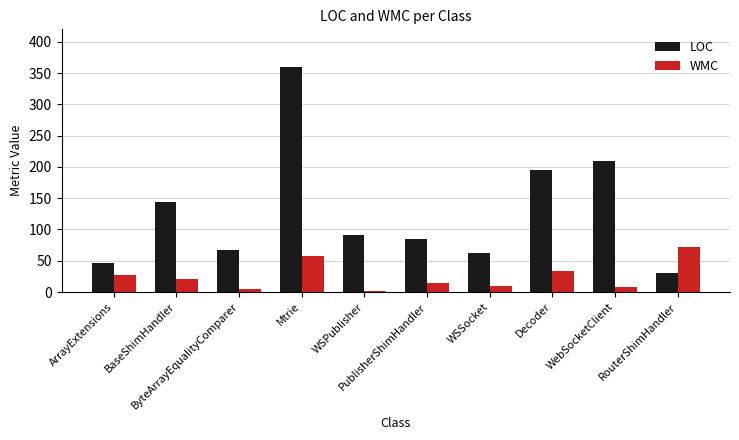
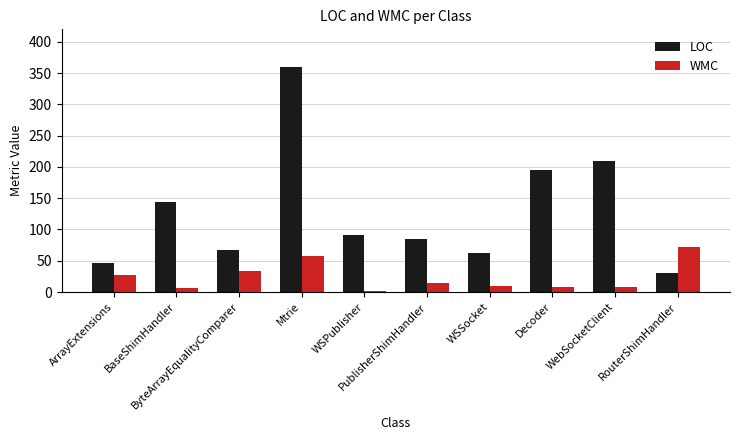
  {
    "LOC": {
      "ArrayExtensions": 50,
      "BaseShimHandler": 140,
      "ByteArrayEqualityComparer": 70,
      "Mtrie": 360,
      "WSPublisher": 90,
      "PublisherShimHandler": 90,
      "WSSocket": 60,
      "Decoder": 200,
      "WebSocketClient": 210,
      "RouterShimHandler": 30
    },
    "WMC": {
      "ArrayExtensions": 30,
-     "BaseShimHandler": 20,
-     "ByteArrayEqualityComparer": 10,
+     "BaseShimHandler": 10,
+     "ByteArrayEqualityComparer": 30,
      "Mtrie": 60,
      "PublisherShimHandler": 10,
      "WSSocket": 10,
-     "Decoder": 30,
+     "Decoder": 10,
      "WebSocketClient": 10,
      "RouterShimHandler": 70
    }
  }
